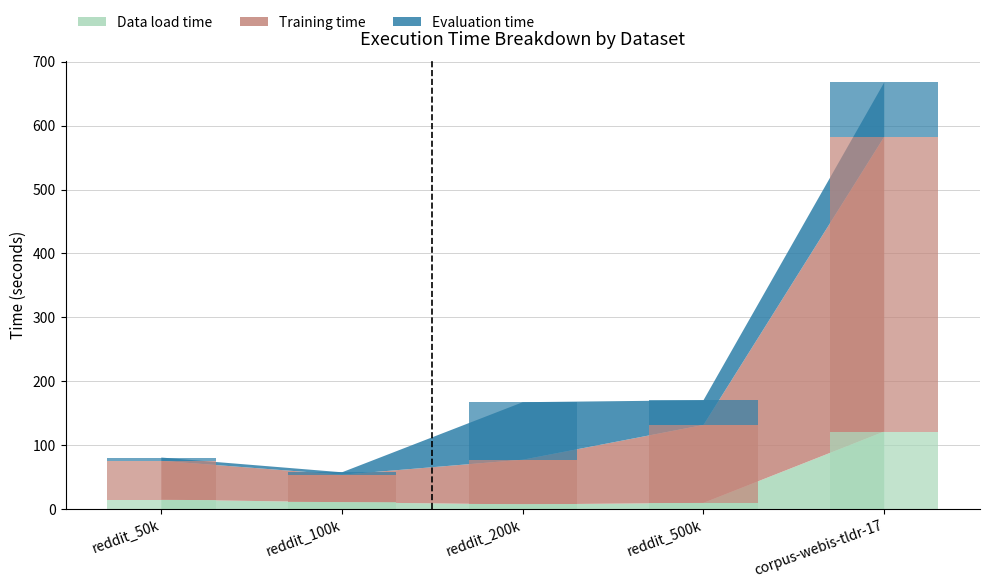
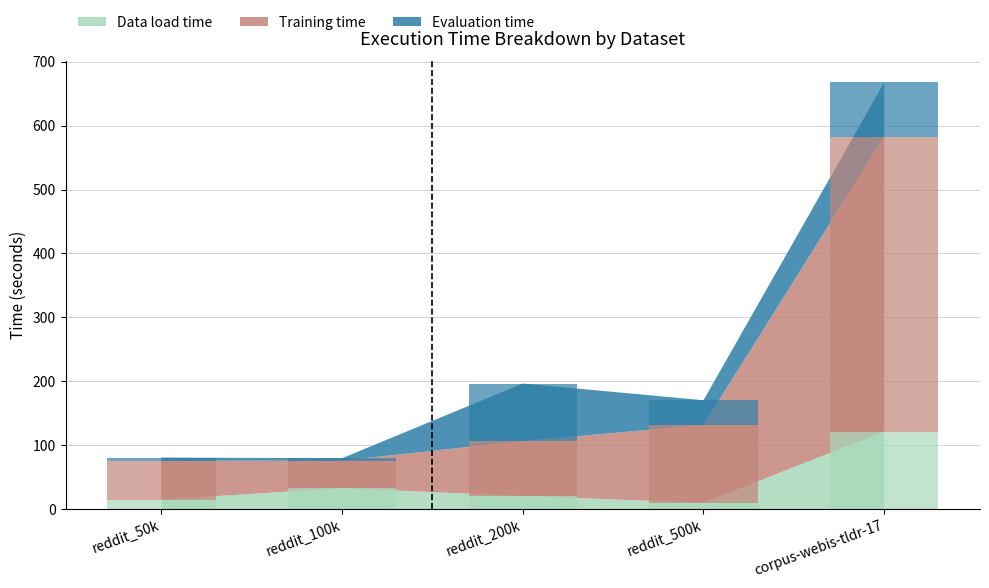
  {
    "Data load time": {
      "reddit_50k": 10,
-     "reddit_100k": 10,
-     "reddit_200k": 10,
+     "reddit_100k": 30,
+     "reddit_200k": 20,
      "reddit_500k": 10,
      "corpus-webis-tldr-17": 120
    },
    "Training time": {
      "reddit_50k": 60,
      "reddit_100k": 40,
-     "reddit_200k": 70,
+     "reddit_200k": 90,
      "reddit_500k": 120,
      "corpus-webis-tldr-17": 460
    },
    "Evaluation time": {
      "reddit_50k": 10,
      "reddit_200k": 90,
      "reddit_500k": 40,
      "corpus-webis-tldr-17": 90
    }
  }
